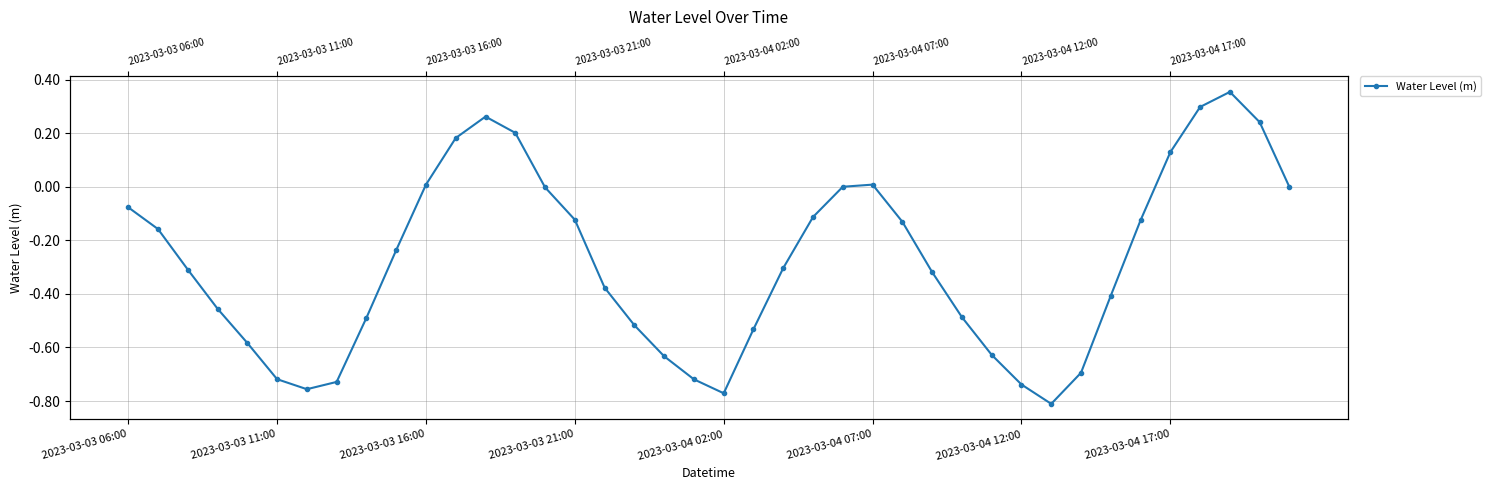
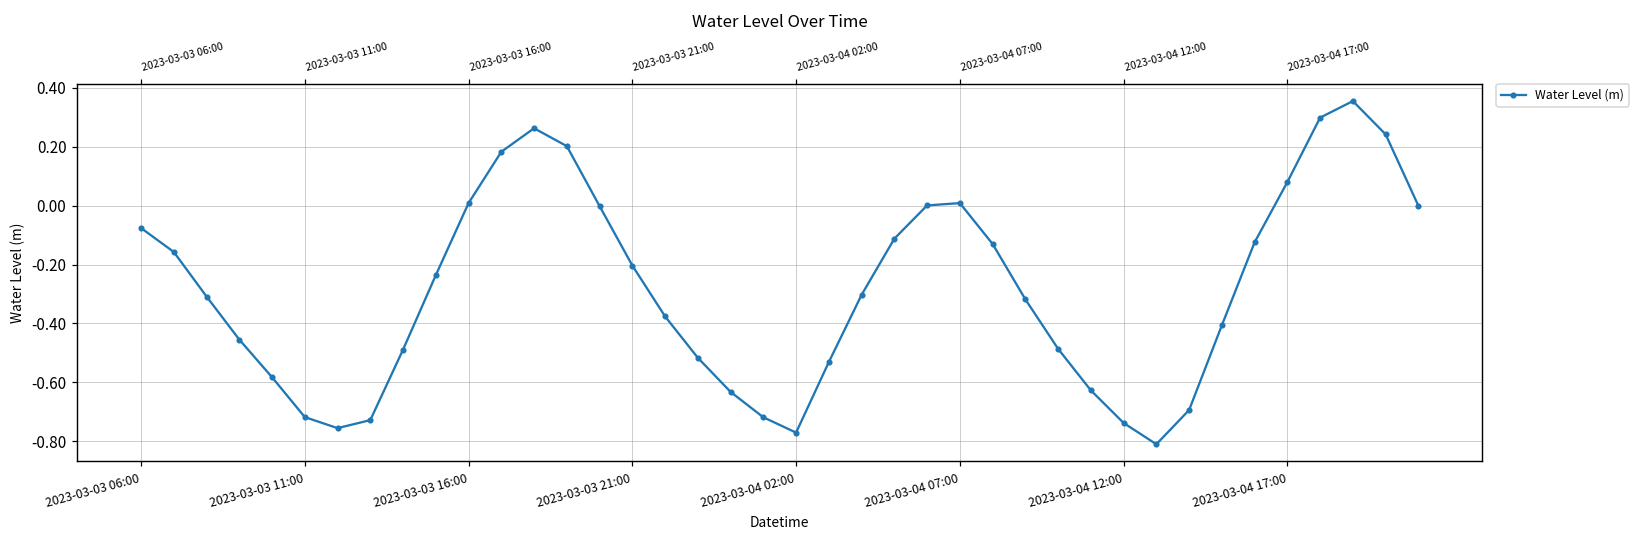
  {
    "2023-03-03 06:00": -0.08,
    "2023-03-03 11:00": -0.72,
    "2023-03-03 16:00": 0.01,
-   "2023-03-03 21:00": -0.12,
+   "2023-03-03 21:00": -0.20,
    "2023-03-04 02:00": -0.77,
    "2023-03-04 07:00": 0.01,
    "2023-03-04 12:00": -0.74,
-   "2023-03-04 17:00": 0.13
+   "2023-03-04 17:00": 0.08
  }
